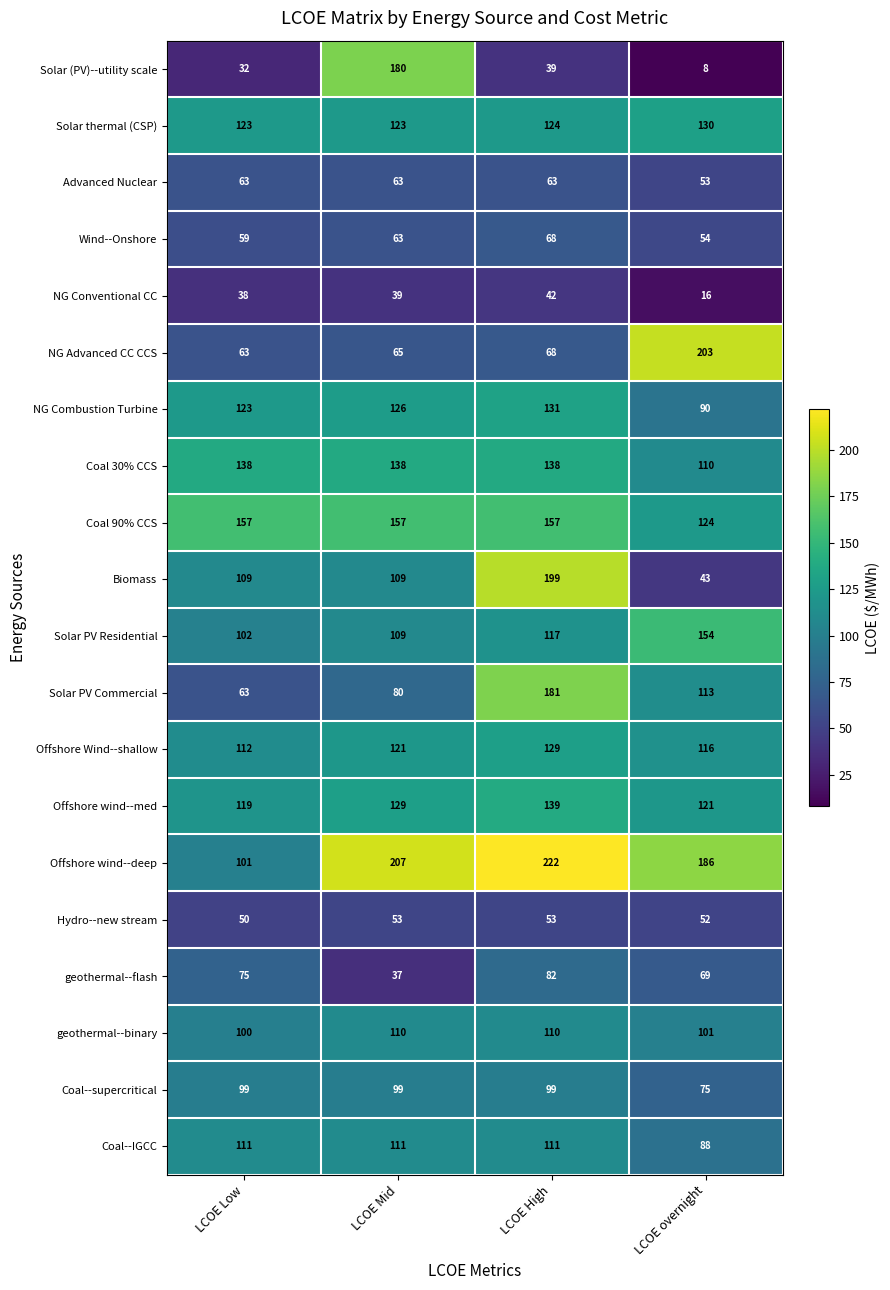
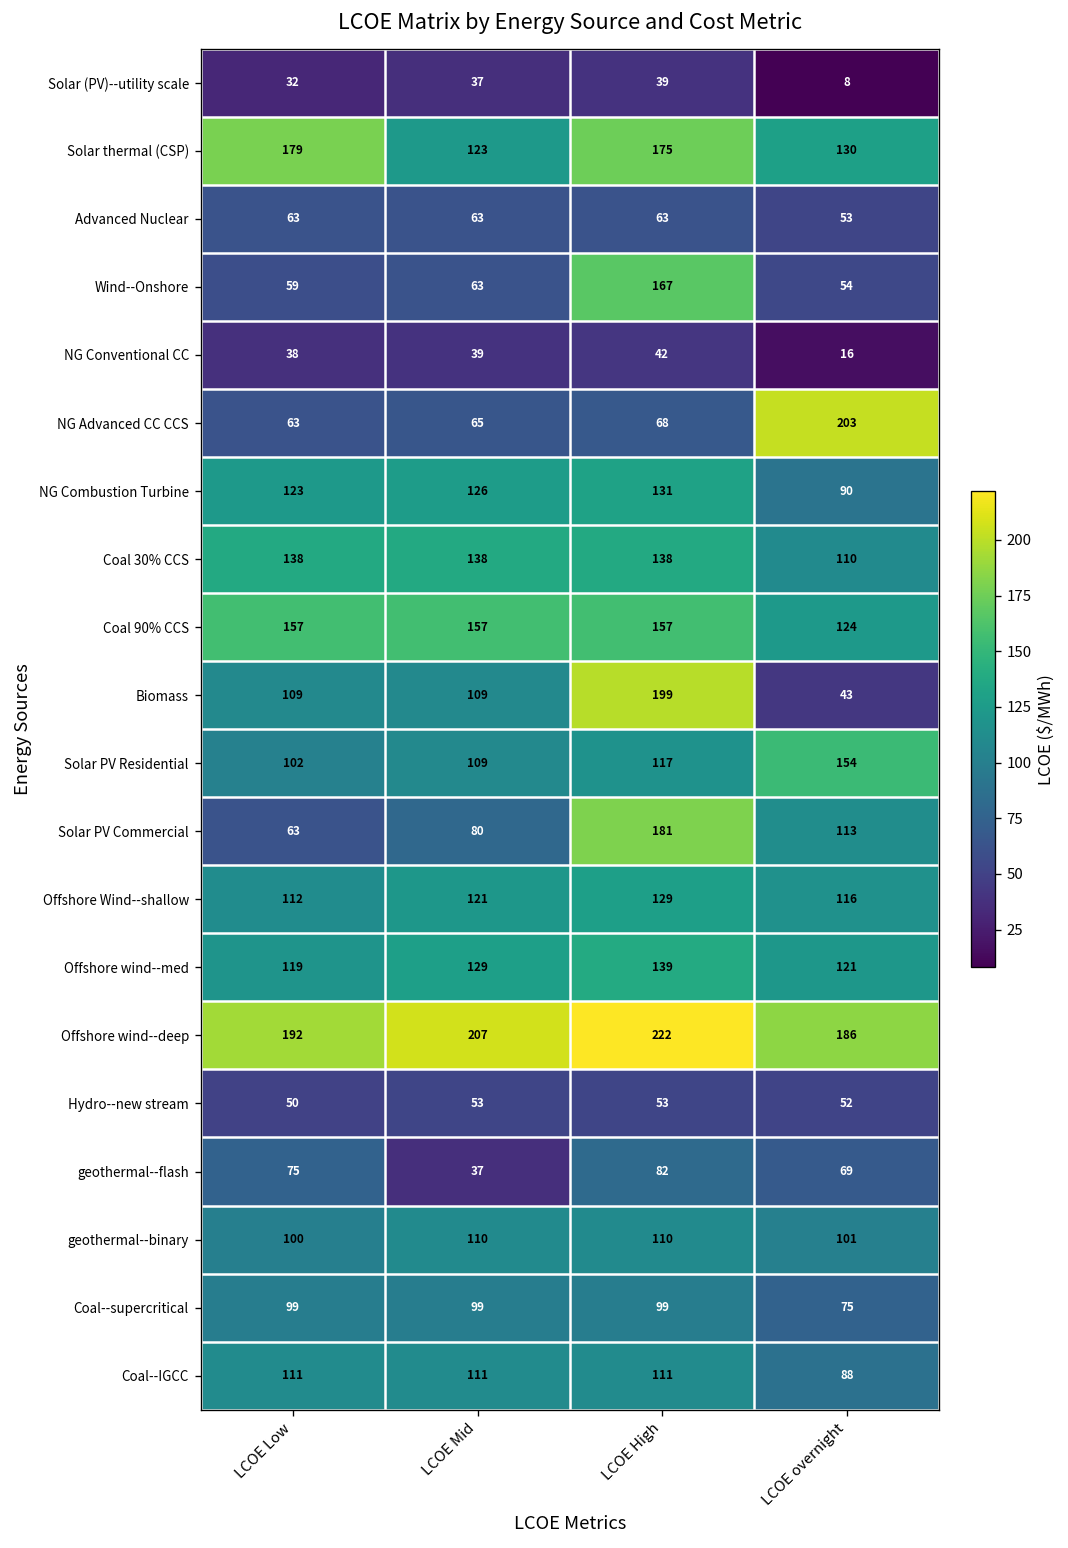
  {
    "Solar (PV)--utility scale": {
      "LCOE Low": 32,
-     "LCOE Mid": 180,
+     "LCOE Mid": 37,
      "LCOE High": 39,
      "LCOE overnight": 8
    },
    "Solar thermal (CSP)": {
-     "LCOE Low": 123,
+     "LCOE Low": 179,
      "LCOE Mid": 123,
-     "LCOE High": 124,
+     "LCOE High": 175,
      "LCOE overnight": 130
    },
    "Advanced Nuclear": {
      "LCOE Low": 63,
      "LCOE Mid": 63,
      "LCOE High": 63,
      "LCOE overnight": 53
    },
    "Wind--Onshore": {
      "LCOE Low": 59,
      "LCOE Mid": 63,
-     "LCOE High": 68,
+     "LCOE High": 167,
      "LCOE overnight": 54
    },
    "NG Conventional CC": {
      "LCOE Low": 38,
      "LCOE Mid": 39,
      "LCOE High": 42,
      "LCOE overnight": 16
    },
    "NG Advanced CC CCS": {
      "LCOE Low": 63,
      "LCOE Mid": 65,
      "LCOE High": 68,
      "LCOE overnight": 203
    },
    "NG Combustion Turbine": {
      "LCOE Low": 123,
      "LCOE Mid": 126,
      "LCOE High": 131,
      "LCOE overnight": 90
    },
    "Coal 30% CCS": {
      "LCOE Low": 138,
      "LCOE Mid": 138,
      "LCOE High": 138,
      "LCOE overnight": 110
    },
    "Coal 90% CCS": {
      "LCOE Low": 157,
      "LCOE Mid": 157,
      "LCOE High": 157,
      "LCOE overnight": 124
    },
    "Biomass": {
      "LCOE Low": 109,
      "LCOE Mid": 109,
      "LCOE High": 199,
      "LCOE overnight": 43
    },
    "Solar PV Residential": {
      "LCOE Low": 102,
      "LCOE Mid": 109,
      "LCOE High": 117,
      "LCOE overnight": 154
    },
    "Solar PV Commercial": {
      "LCOE Low": 63,
      "LCOE Mid": 80,
      "LCOE High": 181,
      "LCOE overnight": 113
    },
    "Offshore Wind--shallow": {
      "LCOE Low": 112,
      "LCOE Mid": 121,
      "LCOE High": 129,
      "LCOE overnight": 116
    },
    "Offshore wind--med": {
      "LCOE Low": 119,
      "LCOE Mid": 129,
      "LCOE High": 139,
      "LCOE overnight": 121
    },
    "Offshore wind--deep": {
-     "LCOE Low": 101,
+     "LCOE Low": 192,
      "LCOE Mid": 207,
      "LCOE High": 222,
      "LCOE overnight": 186
    },
    "Hydro--new stream": {
      "LCOE Low": 50,
      "LCOE Mid": 53,
      "LCOE High": 53,
      "LCOE overnight": 52
    },
    "geothermal--flash": {
      "LCOE Low": 75,
      "LCOE Mid": 37,
      "LCOE High": 82,
      "LCOE overnight": 69
    },
    "geothermal--binary": {
      "LCOE Low": 100,
      "LCOE Mid": 110,
      "LCOE High": 110,
      "LCOE overnight": 101
    },
    "Coal--supercritical": {
      "LCOE Low": 99,
      "LCOE Mid": 99,
      "LCOE High": 99,
      "LCOE overnight": 75
    },
    "Coal--IGCC": {
      "LCOE Low": 111,
      "LCOE Mid": 111,
      "LCOE High": 111,
      "LCOE overnight": 88
    }
  }
